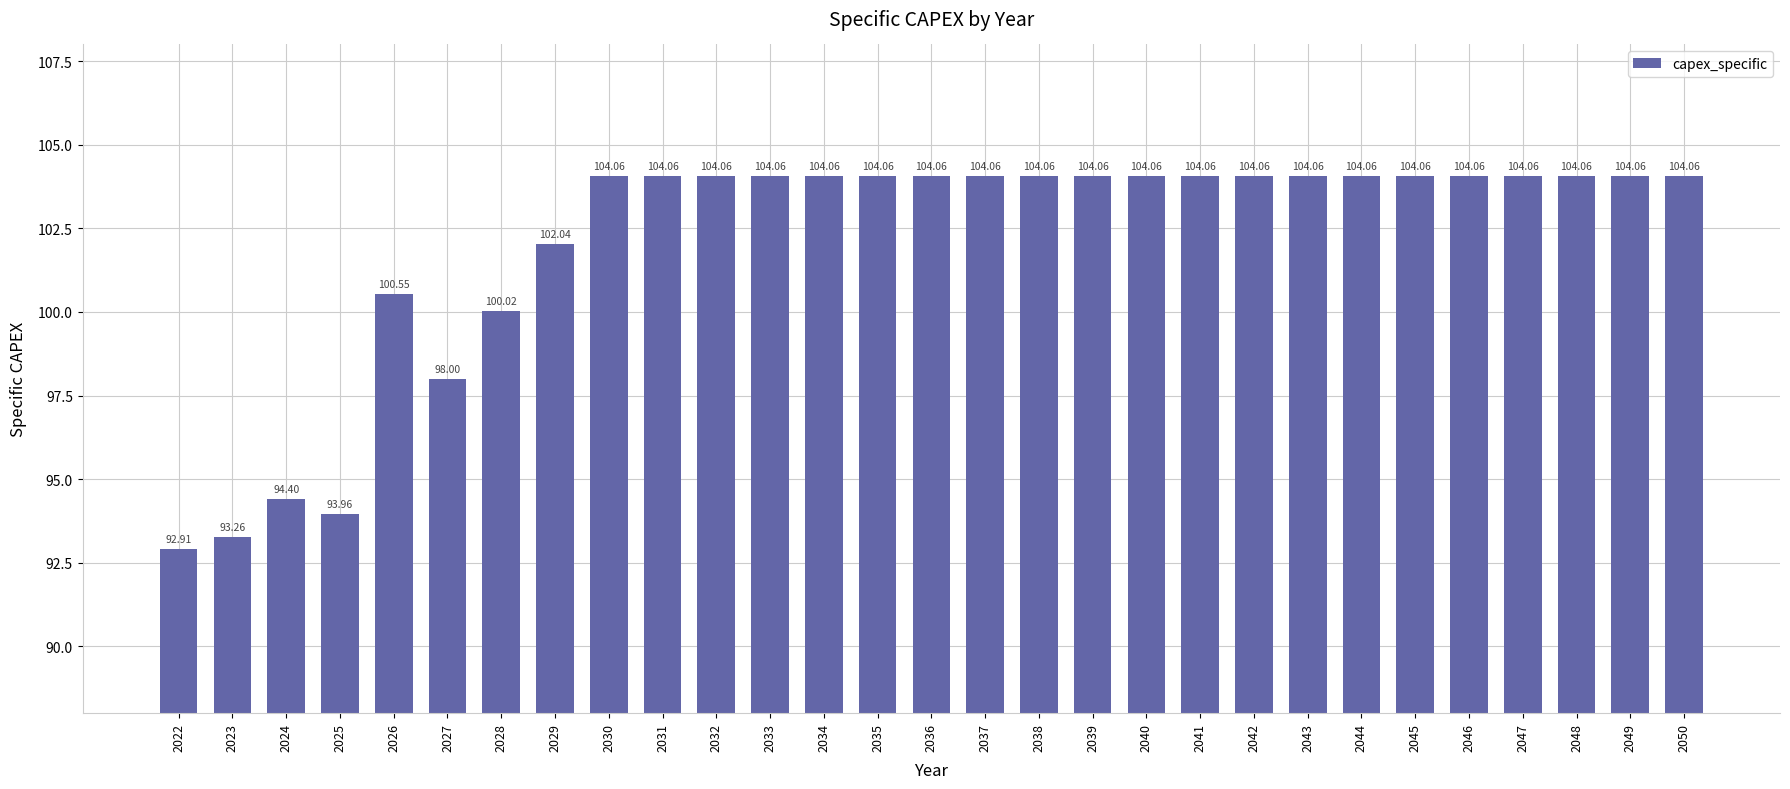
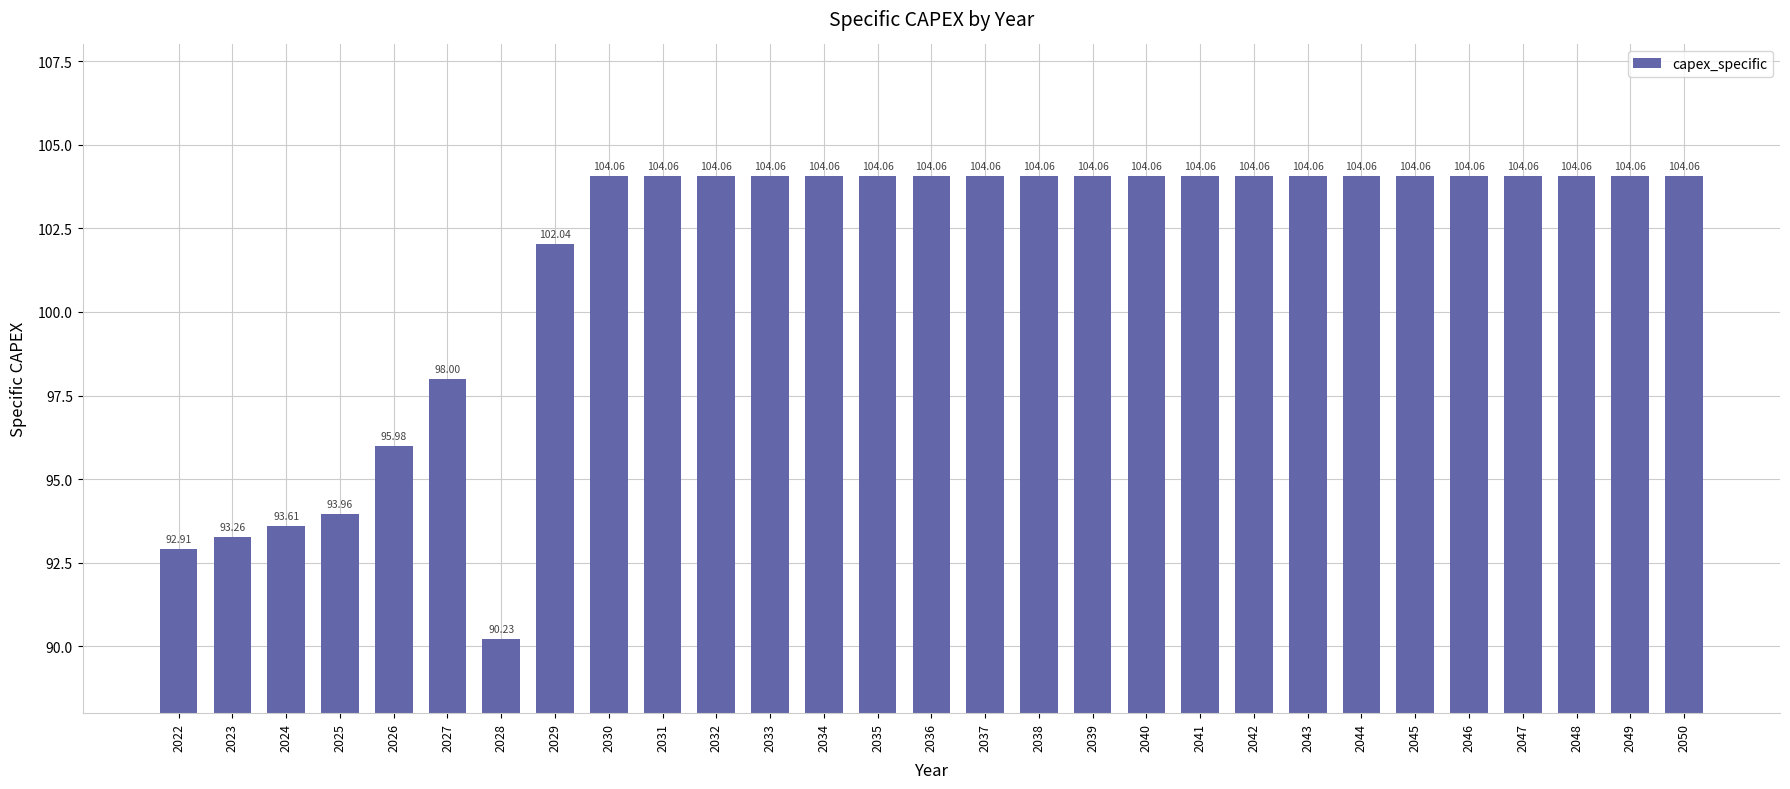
  {
    "2022": 92.91,
    "2023": 93.26,
-   "2024": 94.40,
+   "2024": 93.61,
    "2025": 93.96,
-   "2026": 100.55,
+   "2026": 95.98,
    "2027": 98.00,
-   "2028": 100.02,
+   "2028": 90.23,
    "2029": 102.04,
    "2030": 104.06,
    "2031": 104.06,
    "2032": 104.06,
    "2033": 104.06,
    "2034": 104.06,
    "2035": 104.06,
    "2036": 104.06,
    "2037": 104.06,
    "2038": 104.06,
    "2039": 104.06,
    "2040": 104.06,
    "2041": 104.06,
    "2042": 104.06,
    "2043": 104.06,
    "2044": 104.06,
    "2045": 104.06,
    "2046": 104.06,
    "2047": 104.06,
    "2048": 104.06,
    "2049": 104.06,
    "2050": 104.06
  }
